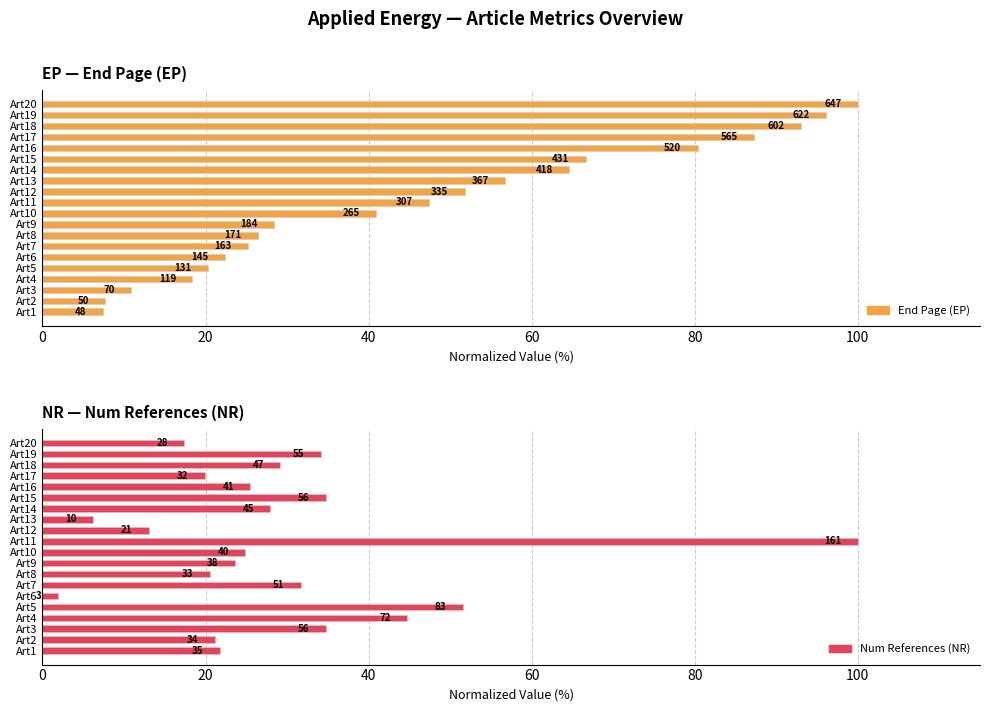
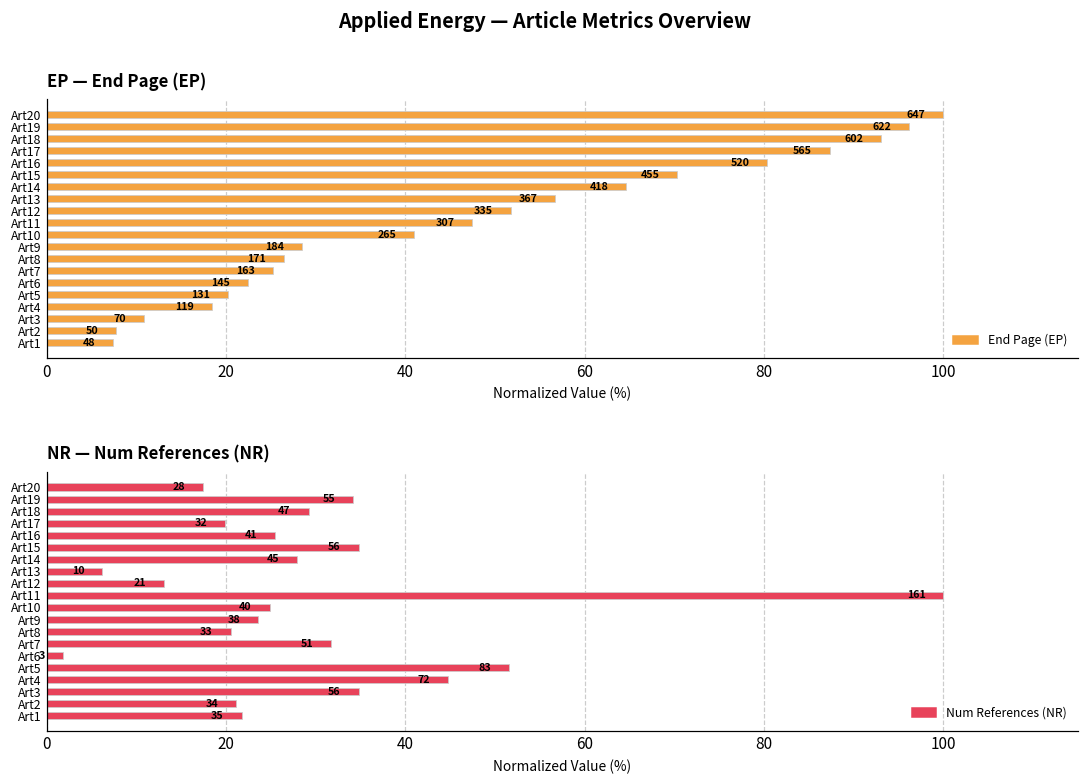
  {
    "EP — End Page (EP)": {
-     "Art15": 431
+     "Art15": 455
    }
  }
